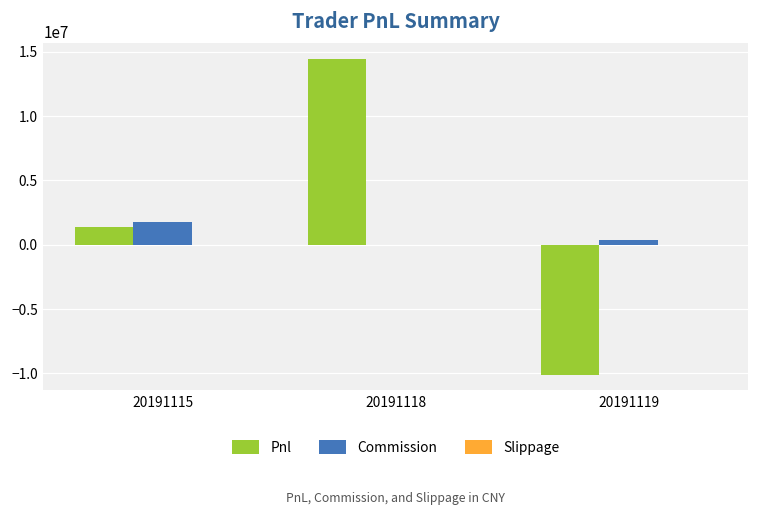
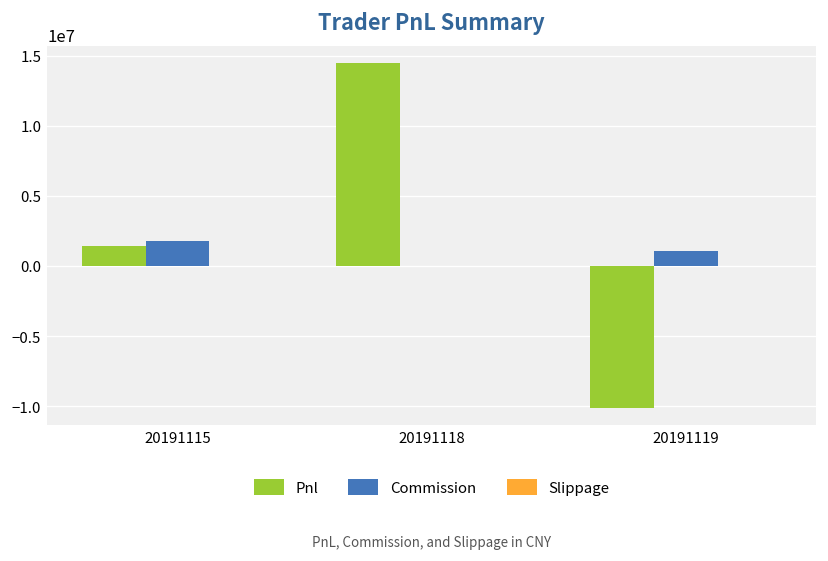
  {
    "Pnl": {
      "20191115": 1400000,
      "20191118": 14500000,
      "20191119": -10100000
    },
    "Commission": {
      "20191115": 1800000,
      "20191118": 0,
-     "20191119": 400000
+     "20191119": 1100000
    },
    "Slippage": {
      "20191115": 0,
      "20191118": 0,
      "20191119": 0
    }
  }
